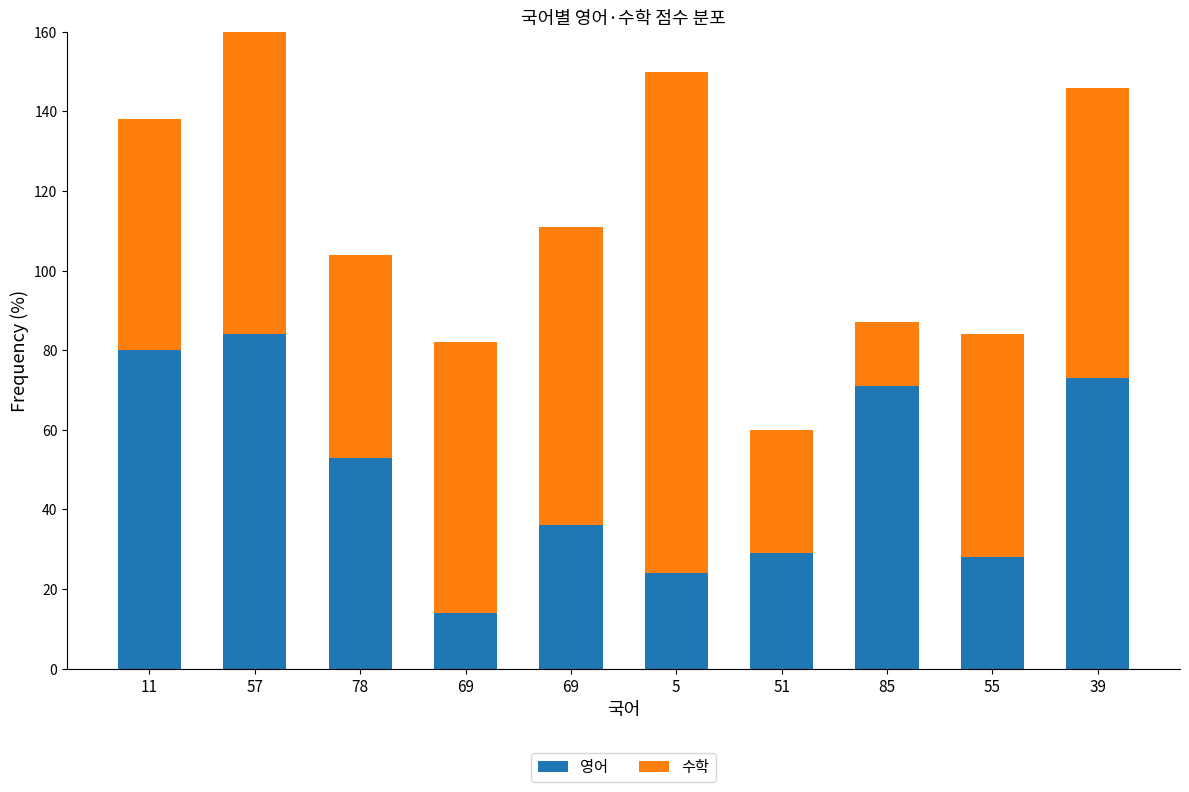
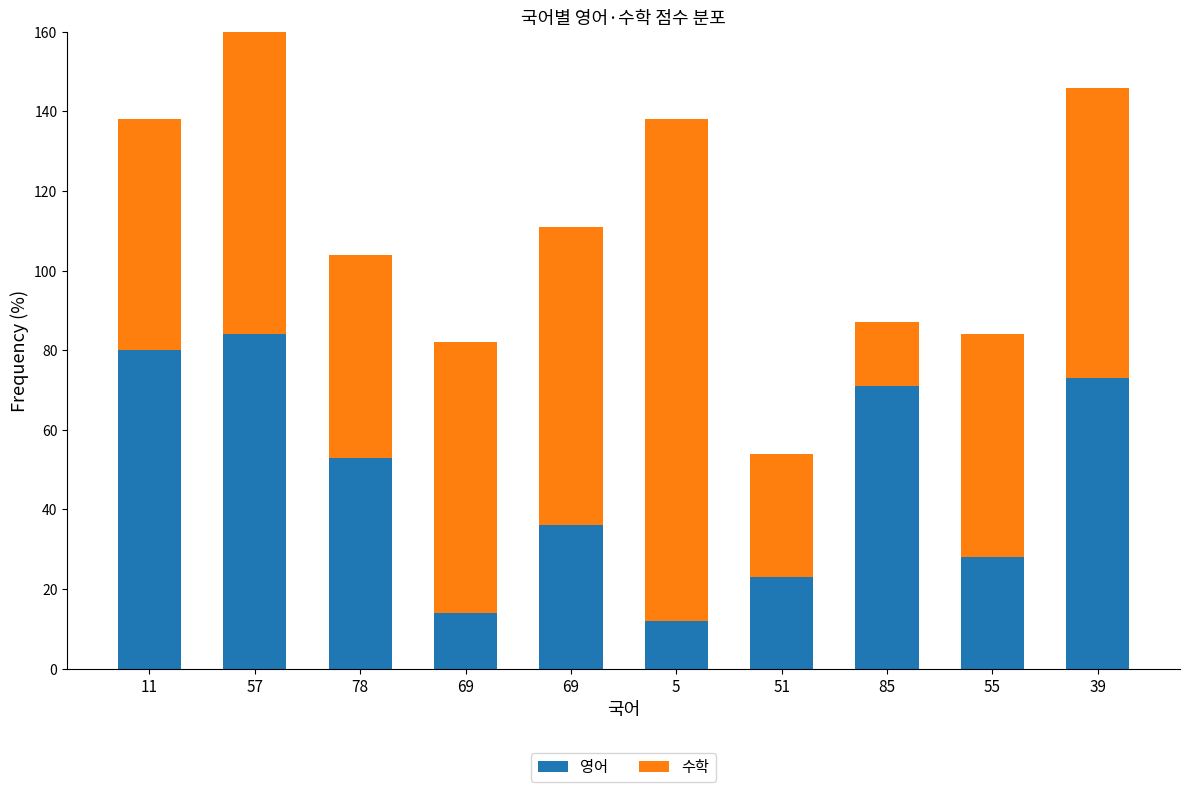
  {
    "영어": {
      "11": 80,
      "57": 84,
      "78": 53,
-     "5": 24,
-     "51": 29,
+     "5": 12,
+     "51": 23,
      "85": 71,
      "55": 28,
      "39": 73
    },
    "수학": {
      "11": 58,
      "57": 76,
      "78": 51,
      "5": 126,
      "51": 31,
      "85": 16,
      "55": 56,
      "39": 73
    }
  }
